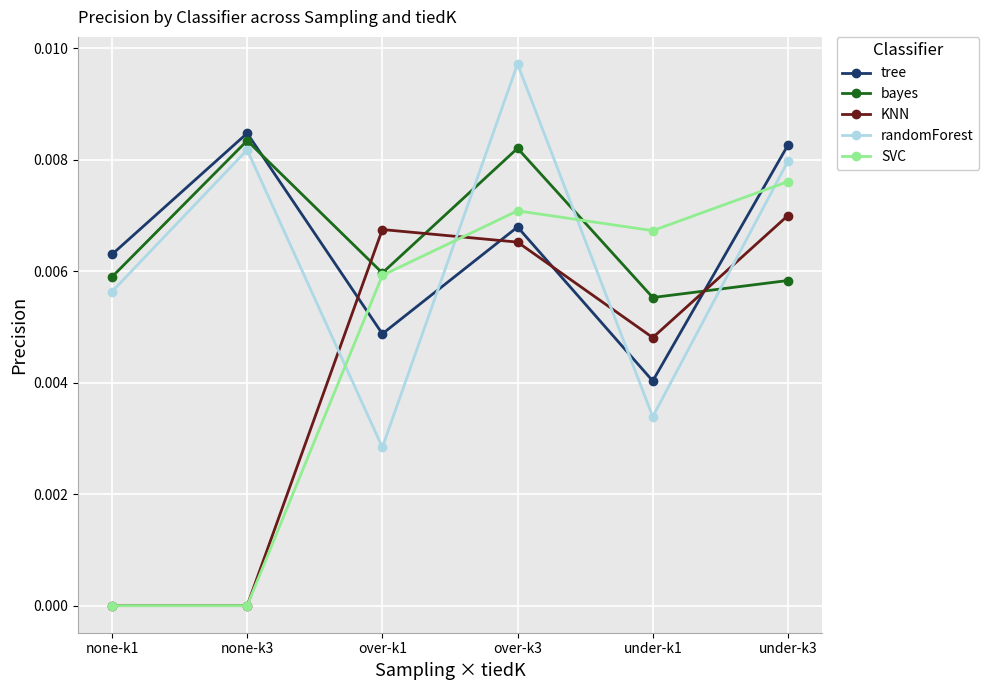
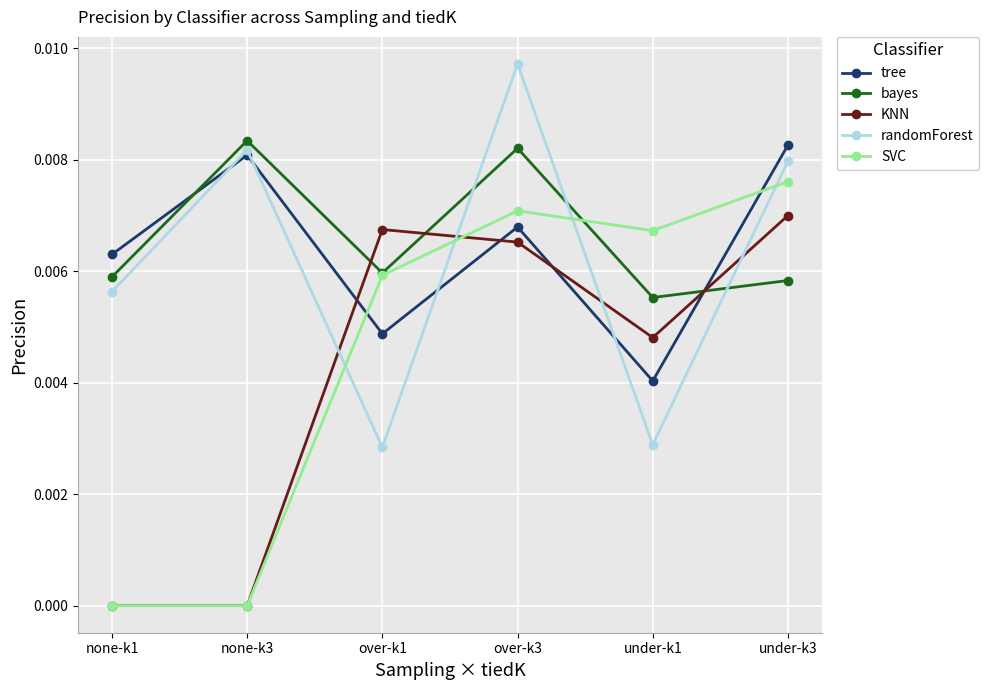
  {
    "tree": {
      "none-k1": 0.0063,
-     "none-k3": 0.0085,
+     "none-k3": 0.0081,
      "over-k1": 0.0049,
      "over-k3": 0.0068,
      "under-k1": 0.0040,
      "under-k3": 0.0083
    },
    "bayes": {
      "none-k1": 0.0059,
      "none-k3": 0.0083,
      "over-k3": 0.0082,
      "under-k1": 0.0055,
      "under-k3": 0.0058
    },
    "KNN": {
      "over-k1": 0.0067,
      "over-k3": 0.0065,
      "under-k1": 0.0048,
      "under-k3": 0.0070
    },
    "randomForest": {
      "none-k1": 0.0056,
      "none-k3": 0.0082,
      "over-k1": 0.0028,
      "over-k3": 0.0097,
-     "under-k1": 0.0034,
+     "under-k1": 0.0029,
      "under-k3": 0.0080
    },
    "SVC": {
      "over-k3": 0.0071,
      "under-k1": 0.0067,
      "under-k3": 0.0076
    }
  }
